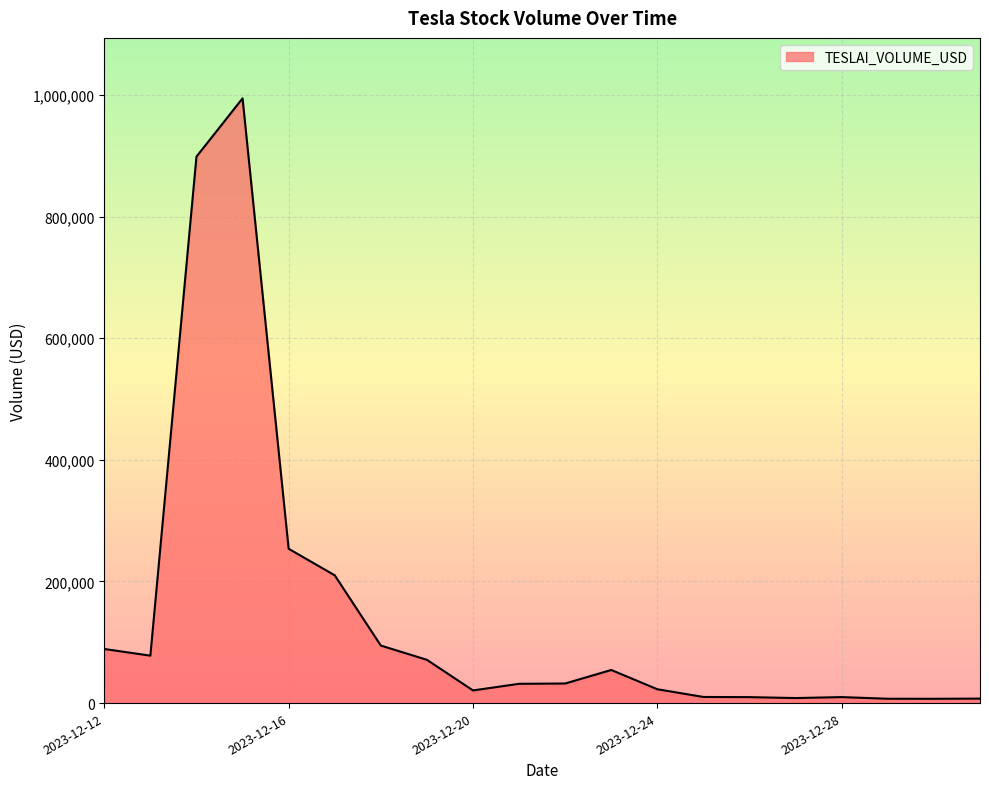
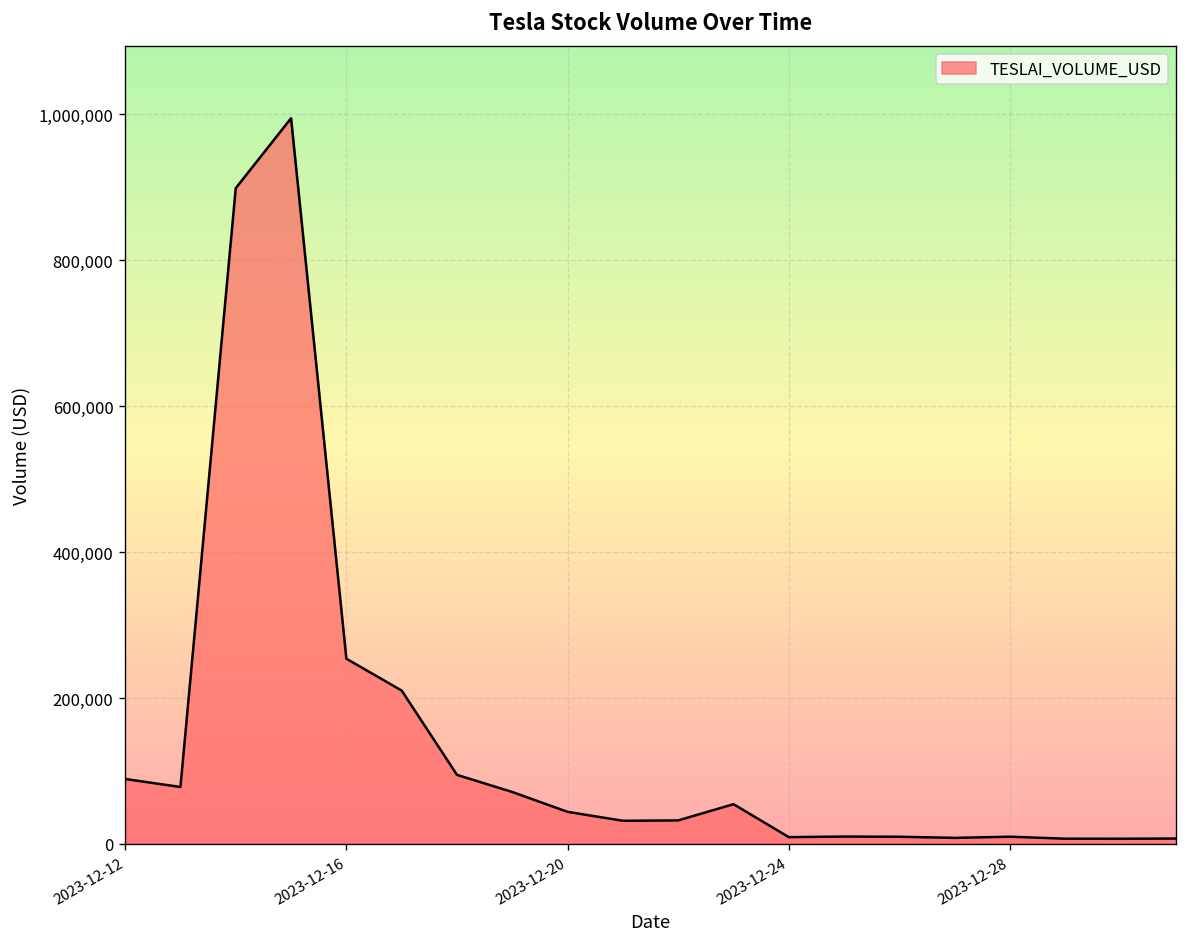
  {
    "2023-12-12": "90,000",
    "2023-12-16": "250,000",
-   "2023-12-20": "20,000",
-   "2023-12-24": "20,000",
+   "2023-12-20": "40,000",
+   "2023-12-24": "10,000",
    "2023-12-28": "10,000"
  }
